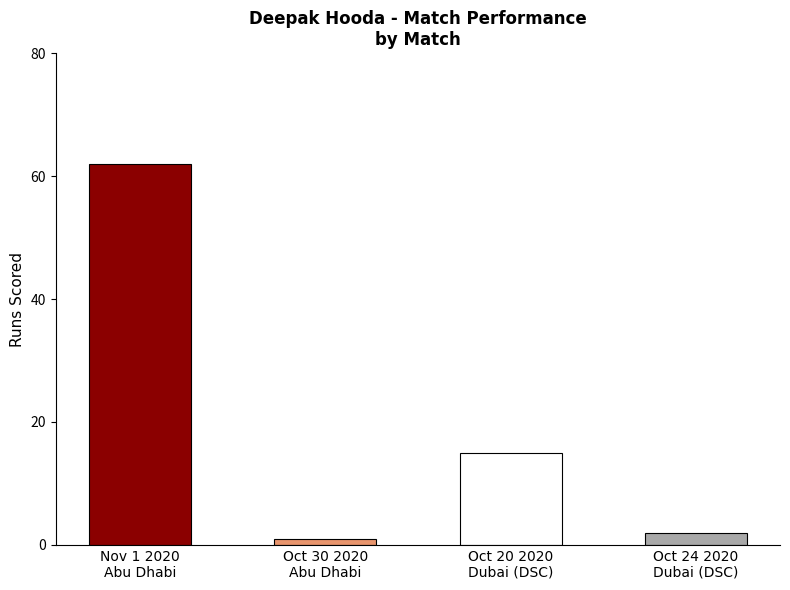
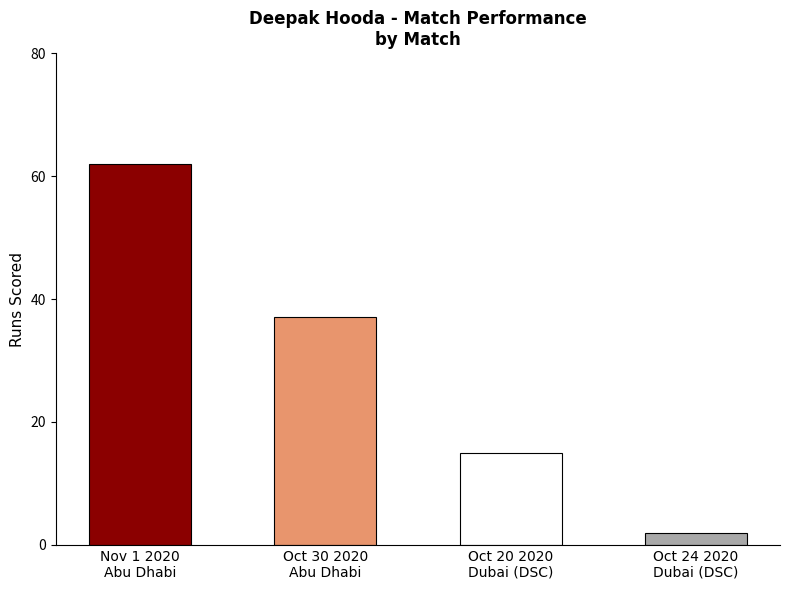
  {
    "Nov 1 2020 Abu Dhabi": 62,
-   "Oct 30 2020 Abu Dhabi": 1,
+   "Oct 30 2020 Abu Dhabi": 37,
    "Oct 20 2020 Dubai (DSC)": 15,
    "Oct 24 2020 Dubai (DSC)": 2
  }
